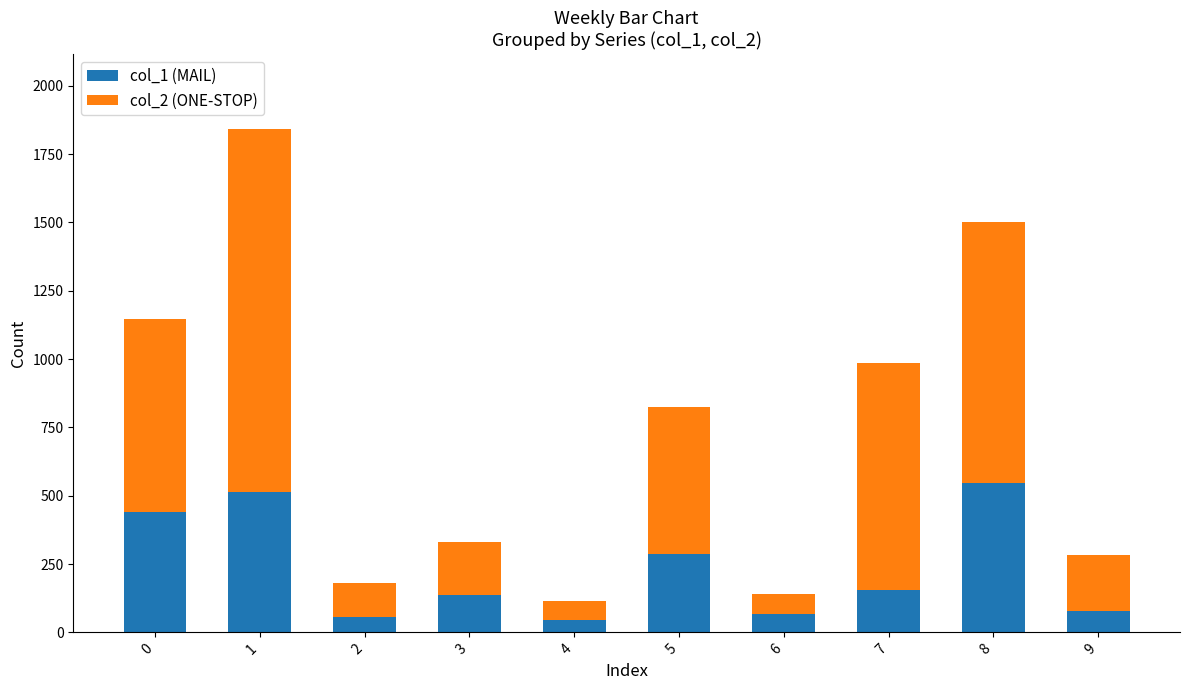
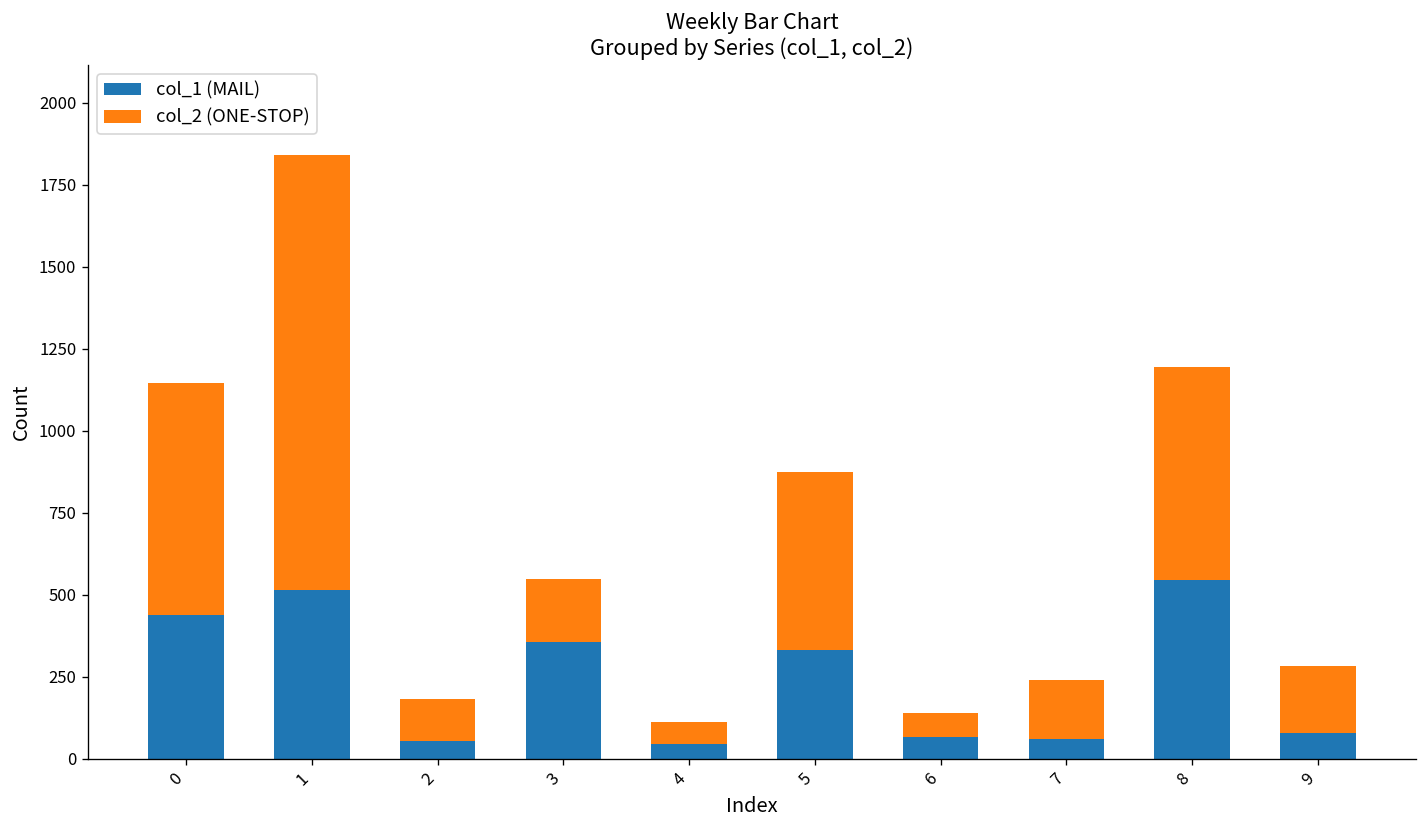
  {
    "col_1 (MAIL)": {
      "0": 440,
      "1": 510,
      "2": 60,
-     "3": 140,
+     "3": 360,
      "4": 50,
-     "5": 290,
+     "5": 330,
      "6": 70,
-     "7": 160,
+     "7": 60,
      "8": 550,
      "9": 80
    },
    "col_2 (ONE-STOP)": {
      "0": 710,
      "1": 1330,
      "2": 130,
      "3": 190,
      "4": 70,
      "5": 540,
      "6": 70,
-     "7": 830,
-     "8": 960,
+     "7": 180,
+     "8": 650,
      "9": 200
    }
  }
